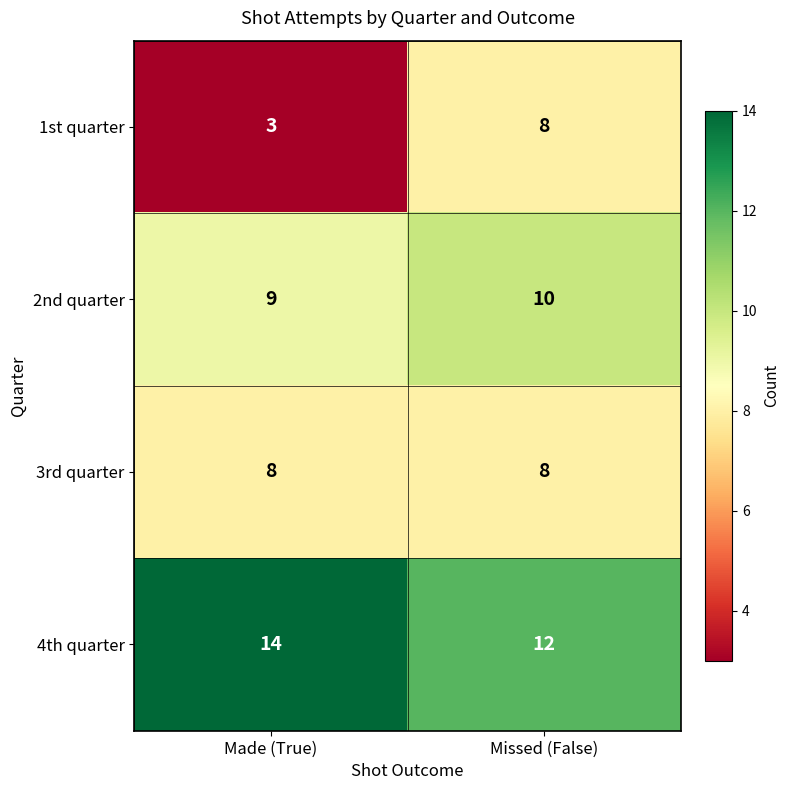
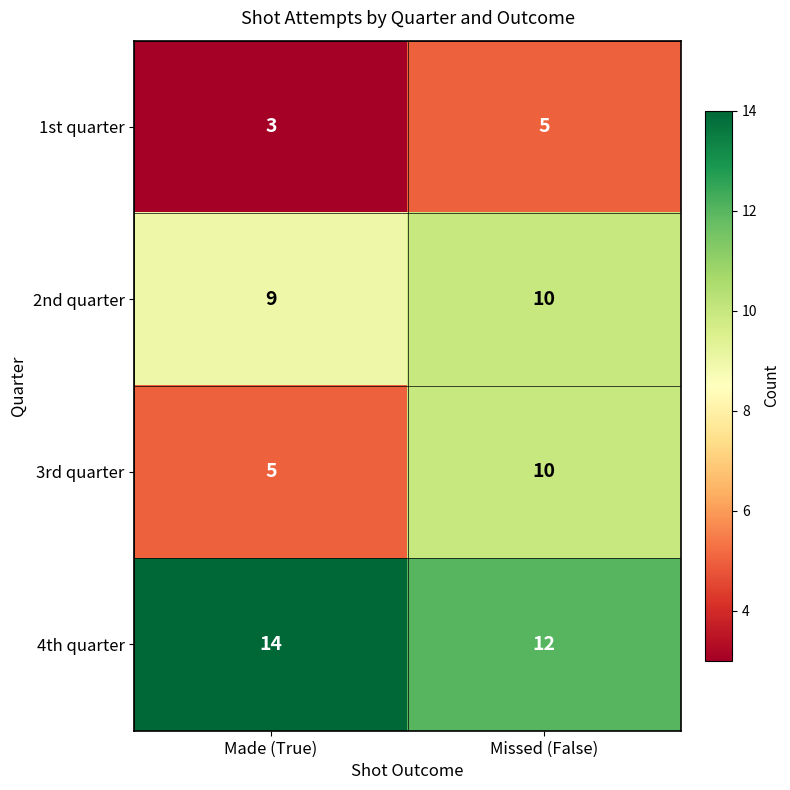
  {
    "1st quarter": {
      "Made (True)": 3,
-     "Missed (False)": 8
+     "Missed (False)": 5
    },
    "2nd quarter": {
      "Made (True)": 9,
      "Missed (False)": 10
    },
    "3rd quarter": {
-     "Made (True)": 8,
-     "Missed (False)": 8
+     "Made (True)": 5,
+     "Missed (False)": 10
    },
    "4th quarter": {
      "Made (True)": 14,
      "Missed (False)": 12
    }
  }
